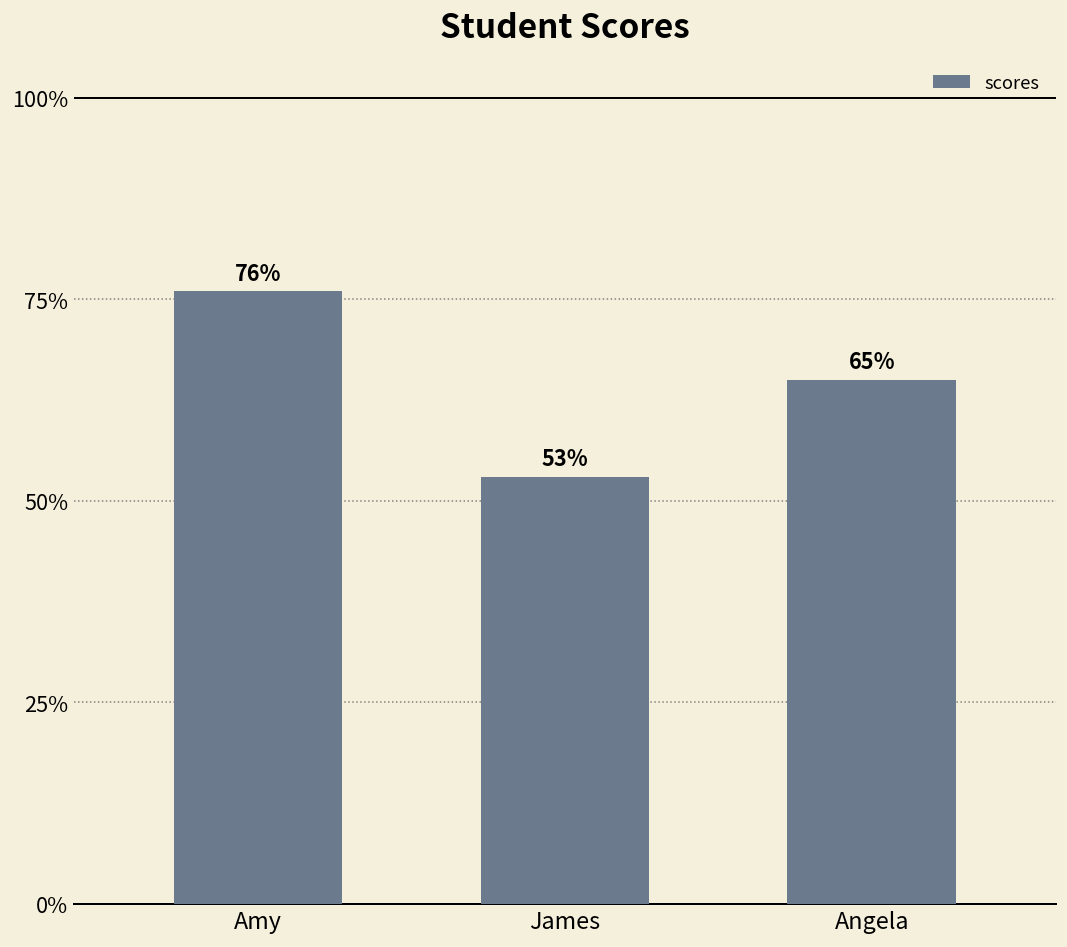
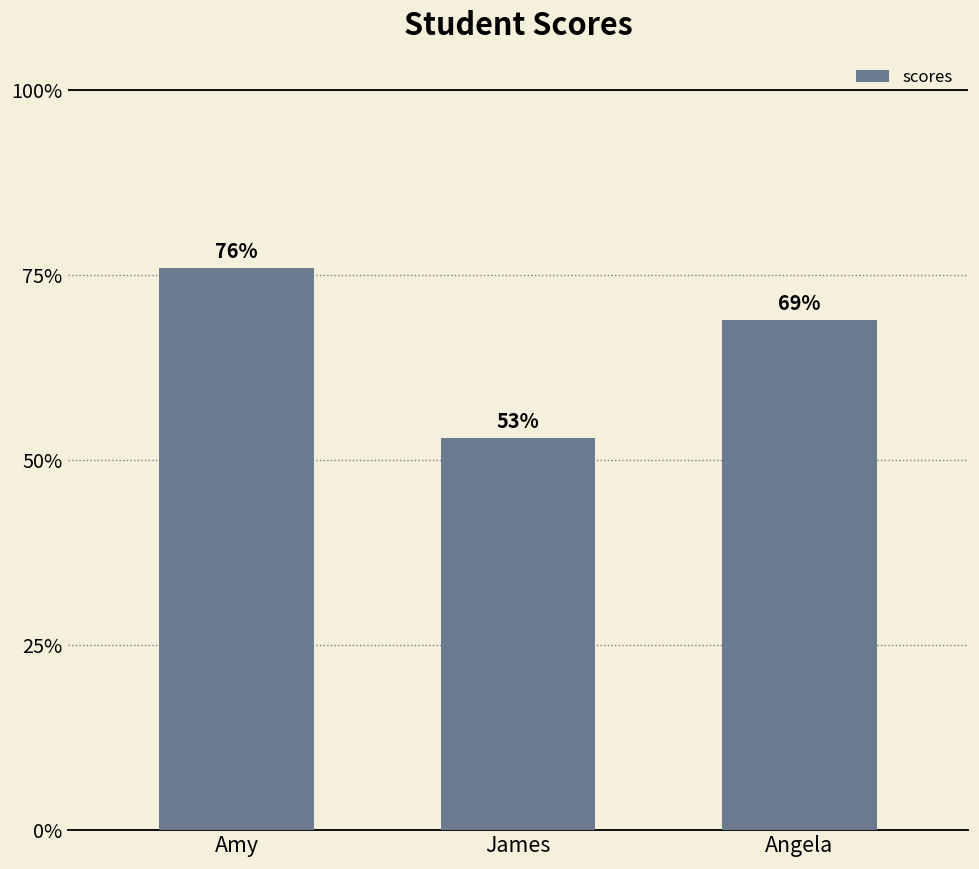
  {
    "Amy": "76%",
    "James": "53%",
-   "Angela": "65%"
+   "Angela": "69%"
  }
